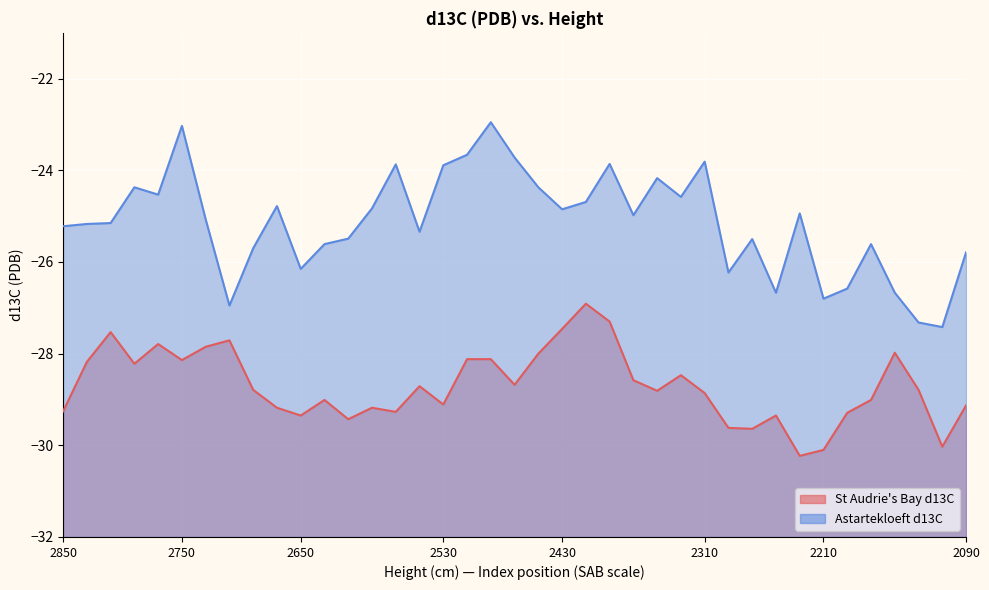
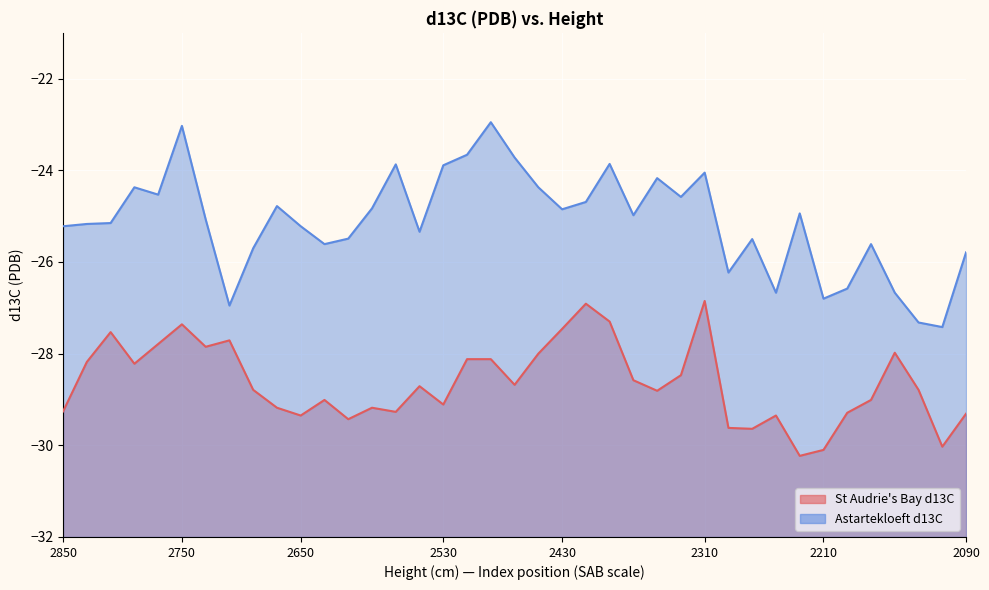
  {
    "St Audrie's Bay d13C": {
      "2850": -29.3,
-     "2750": -28.1,
+     "2750": -27.4,
      "2650": -29.4,
      "2530": -29.1,
      "2430": -27.5,
-     "2310": -28.9,
+     "2310": -26.9,
      "2210": -30.1,
-     "2090": -29.1
+     "2090": -29.3
    },
    "Astartekloeft d13C": {
      "2850": -25.2,
      "2750": -23.0,
-     "2650": -26.2,
+     "2650": -25.2,
      "2530": -23.9,
      "2430": -24.9,
-     "2310": -23.8,
+     "2310": -24.1,
      "2210": -26.8,
      "2090": -25.8
    }
  }
